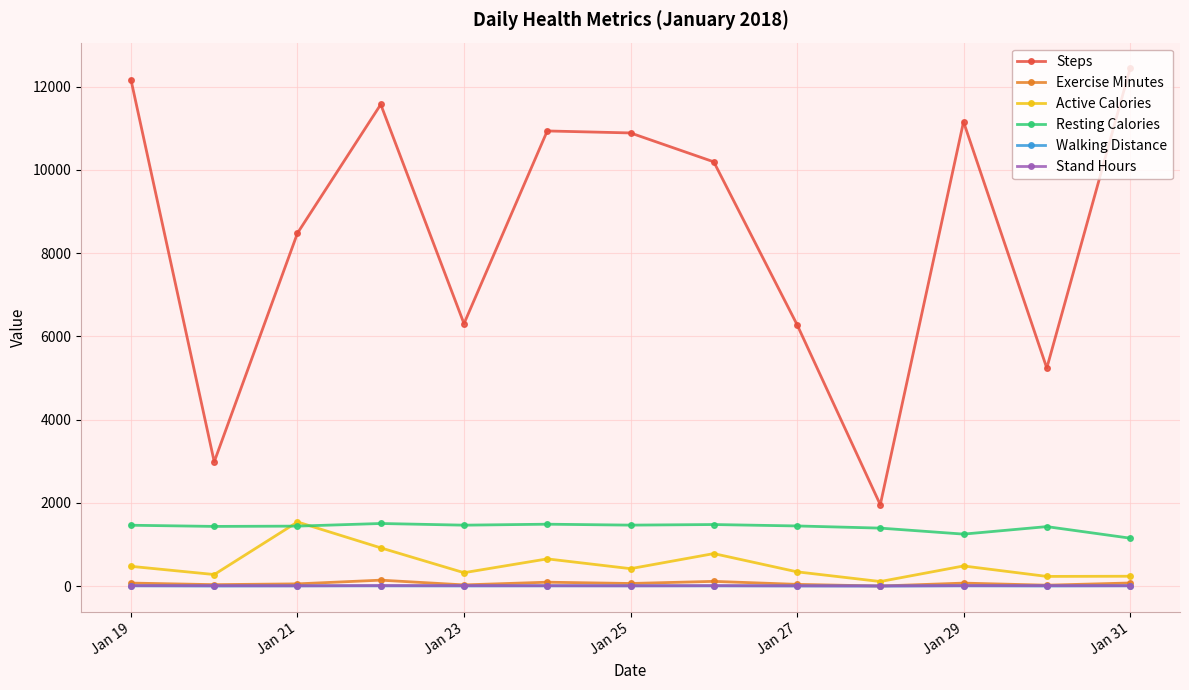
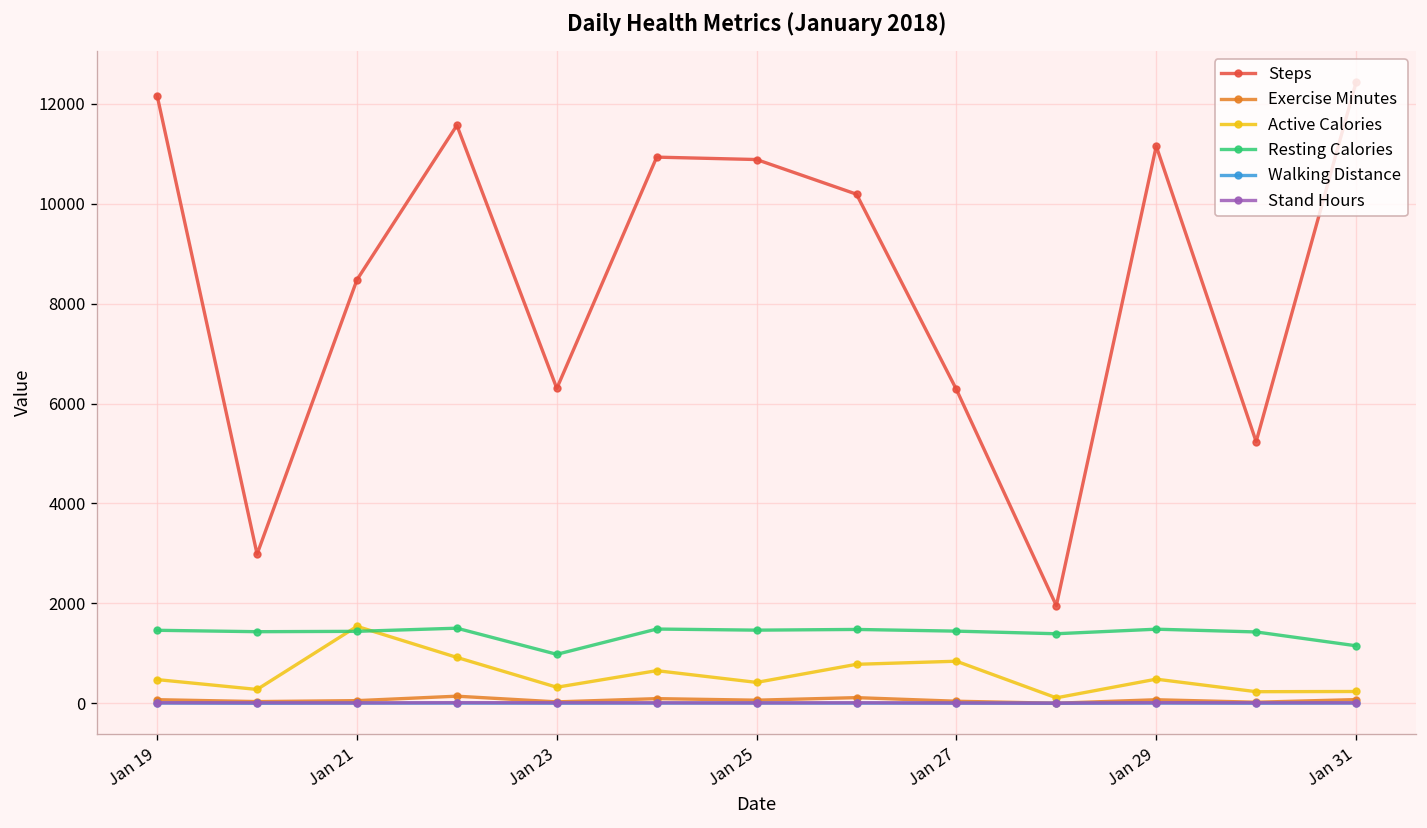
  {
    "Active Calories": {
      "Jan 19": 500,
      "Jan 21": 1500,
      "Jan 23": 300,
      "Jan 25": 400,
-     "Jan 27": 300,
+     "Jan 27": 800,
      "Jan 29": 500,
      "Jan 31": 200
    },
    "Resting Calories": {
      "Jan 19": 1500,
      "Jan 21": 1400,
-     "Jan 23": 1500,
+     "Jan 23": 1000,
      "Jan 25": 1500,
      "Jan 27": 1400,
-     "Jan 29": 1200,
+     "Jan 29": 1500,
      "Jan 31": 1200
    },
    "Stand Hours": {
      "Jan 19": 0,
      "Jan 29": 0,
      "Jan 31": 0
    }
  }
